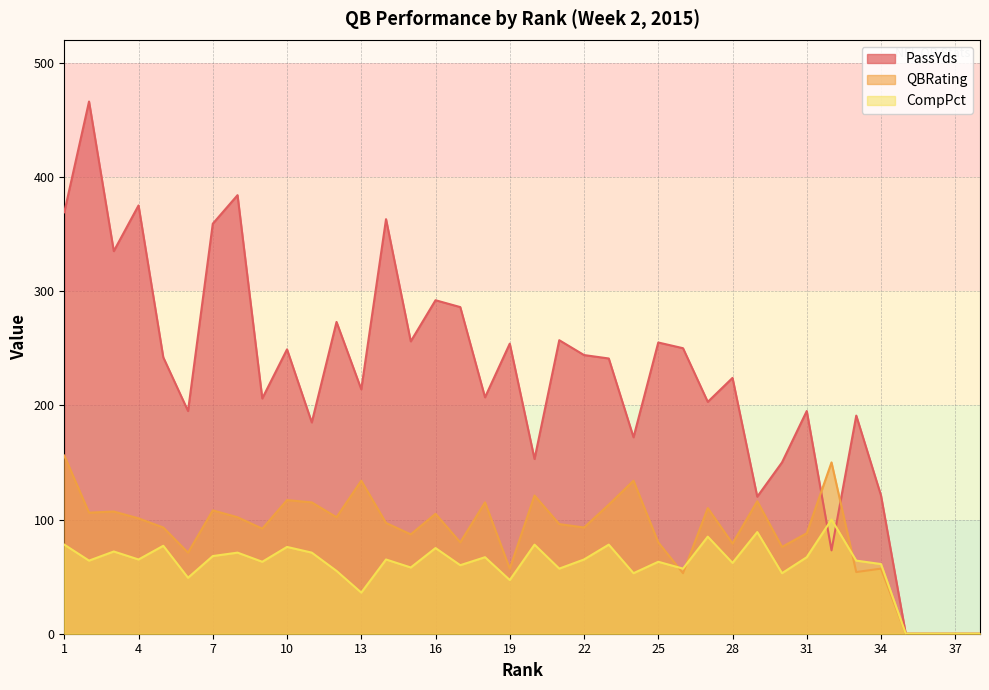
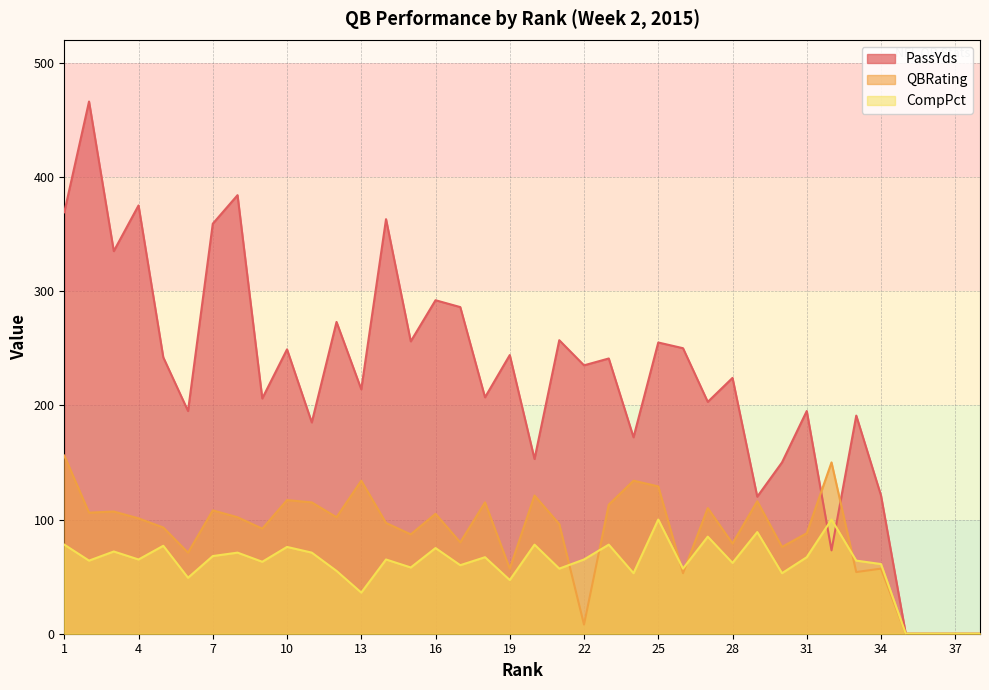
  {
    "PassYds": {
      "1": 369,
      "4": 375,
      "7": 359,
      "10": 249,
      "13": 214,
      "16": 292,
-     "19": 254,
-     "22": 244,
+     "19": 244,
+     "22": 235,
      "25": 255,
      "28": 224,
      "31": 195,
      "34": 121
    },
    "QBRating": {
      "1": 156,
      "4": 101,
      "7": 108,
      "10": 117,
      "13": 134,
      "16": 105,
      "19": 57,
-     "22": 93,
-     "25": 80,
+     "22": 8,
+     "25": 129,
      "28": 79,
      "31": 88,
      "34": 57
    },
    "CompPct": {
      "1": 78,
      "4": 65,
      "7": 68,
      "10": 76,
      "13": 36,
      "16": 75,
      "19": 47,
      "22": 65,
-     "25": 63,
+     "25": 100,
      "28": 62,
      "31": 67,
      "34": 61
    }
  }
